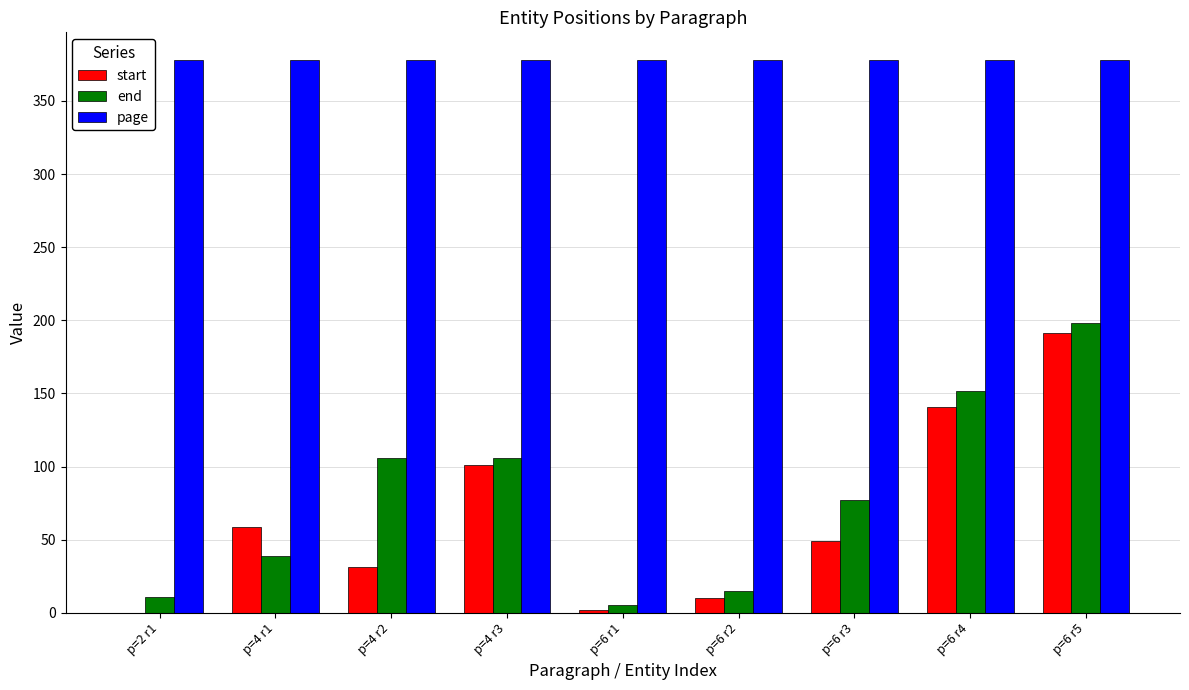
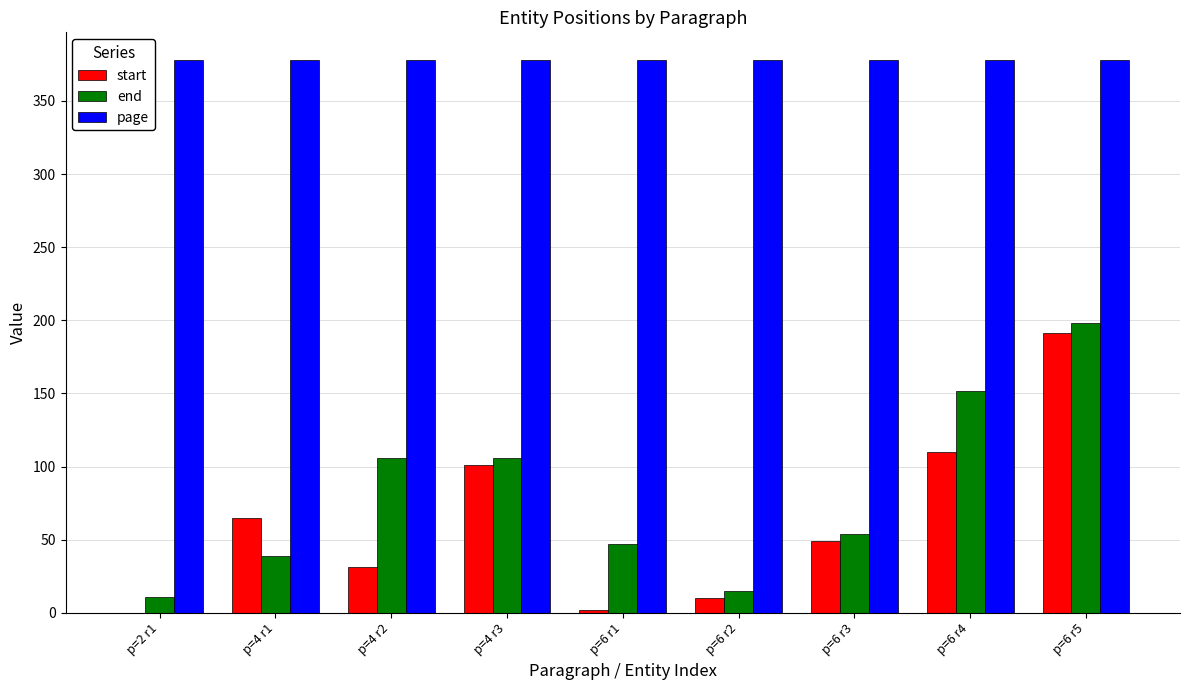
  {
    "start": {
      "p=2 r1": 0,
-     "p=4 r1": 59,
+     "p=4 r1": 65,
      "p=4 r2": 31,
      "p=4 r3": 101,
      "p=6 r1": 2,
      "p=6 r2": 10,
      "p=6 r3": 49,
-     "p=6 r4": 141,
+     "p=6 r4": 110,
      "p=6 r5": 191
    },
    "end": {
      "p=2 r1": 11,
      "p=4 r1": 39,
      "p=4 r2": 106,
      "p=4 r3": 106,
-     "p=6 r1": 5,
+     "p=6 r1": 47,
      "p=6 r2": 15,
-     "p=6 r3": 77,
+     "p=6 r3": 54,
      "p=6 r4": 152,
      "p=6 r5": 198
    },
    "page": {
      "p=2 r1": 378,
      "p=4 r1": 378,
      "p=4 r2": 378,
      "p=4 r3": 378,
      "p=6 r1": 378,
      "p=6 r2": 378,
      "p=6 r3": 378,
      "p=6 r4": 378,
      "p=6 r5": 378
    }
  }
